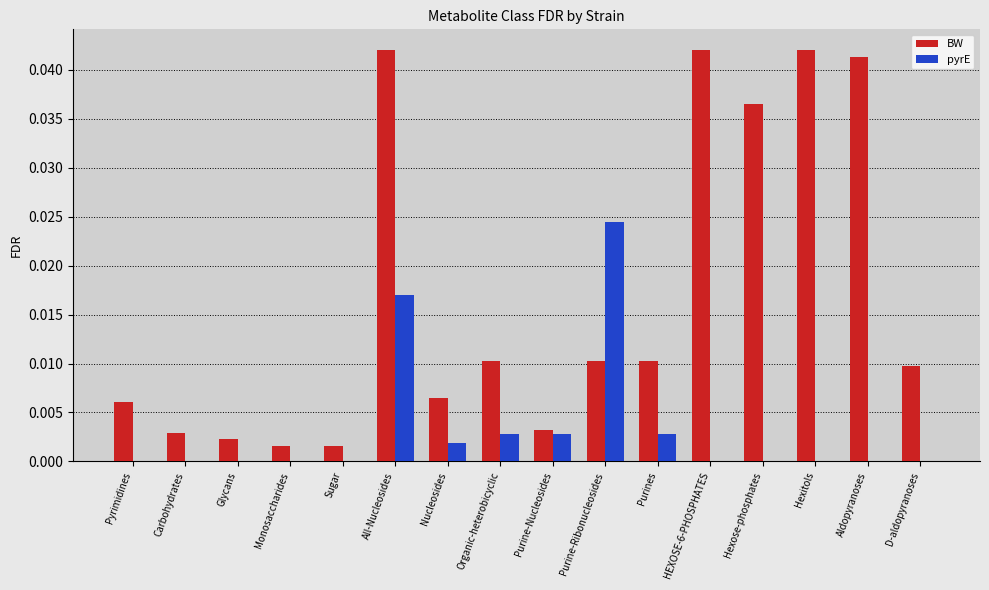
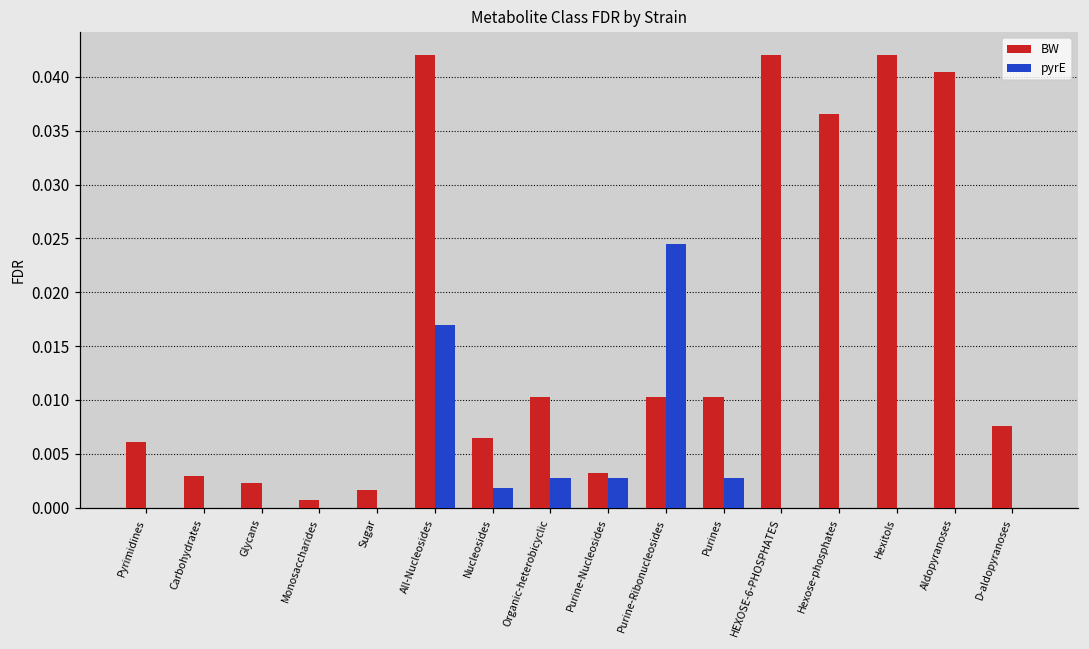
  {
    "BW": {
      "Pyrimidines": 0.006,
      "Carbohydrates": 0.003,
      "Glycans": 0.002,
-     "Monosaccharides": 0.002,
+     "Monosaccharides": 0.001,
      "Sugar": 0.002,
      "All-Nucleosides": 0.042,
      "Nucleosides": 0.006,
      "Organic-heterobicyclic": 0.010,
      "Purine-Nucleosides": 0.003,
      "Purine-Ribonucleosides": 0.010,
      "Purines": 0.010,
      "HEXOSE-6-PHOSPHATES": 0.042,
      "Hexose-phosphates": 0.037,
      "Hexitols": 0.042,
-     "Aldopyranoses": 0.041,
-     "D-aldopyranoses": 0.010
+     "Aldopyranoses": 0.040,
+     "D-aldopyranoses": 0.008
    },
    "pyrE": {
      "Pyrimidines": 0.000,
      "Carbohydrates": 0.000,
      "Glycans": 0.000,
      "Monosaccharides": 0.000,
      "Sugar": 0.000,
      "All-Nucleosides": 0.017,
      "Nucleosides": 0.002,
      "Organic-heterobicyclic": 0.003,
      "Purine-Nucleosides": 0.003,
      "Purine-Ribonucleosides": 0.024,
      "Purines": 0.003,
      "HEXOSE-6-PHOSPHATES": 0.000,
      "Hexose-phosphates": 0.000,
      "Hexitols": 0.000,
      "Aldopyranoses": 0.000,
      "D-aldopyranoses": 0.000
    }
  }
